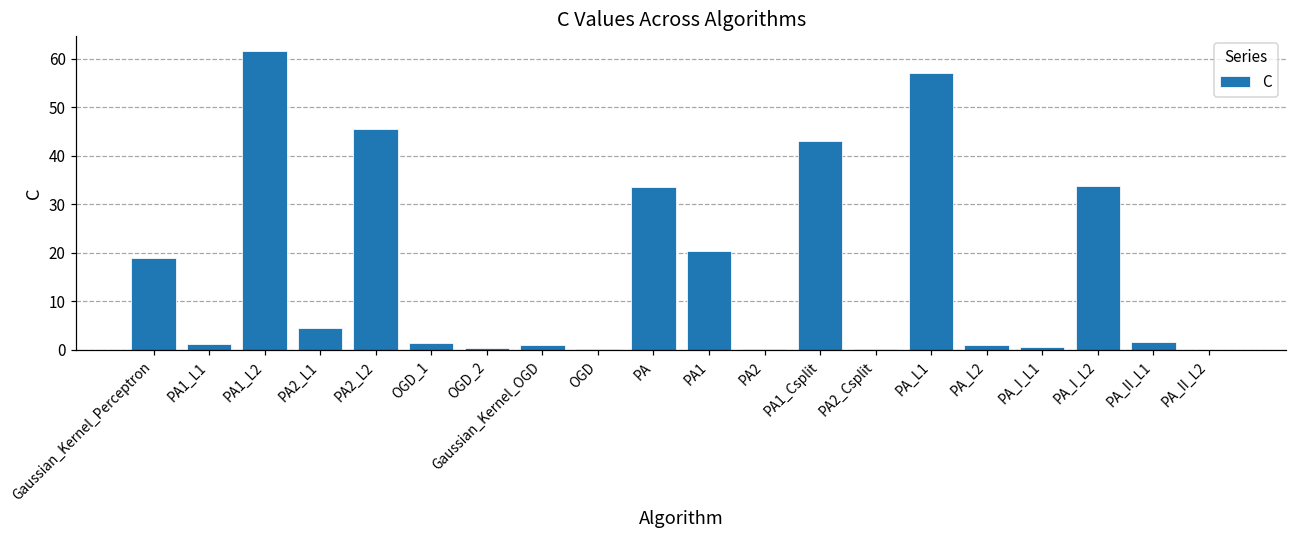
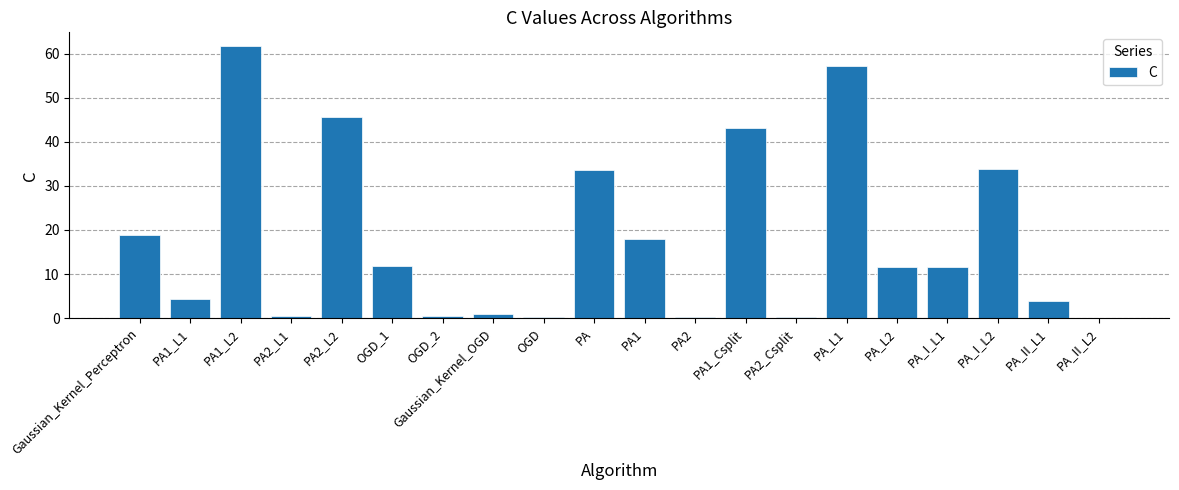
  {
    "Gaussian_Kernel_Perceptron": 19,
-   "PA1_L1": 1,
+   "PA1_L1": 4,
    "PA1_L2": 62,
-   "PA2_L1": 5,
+   "PA2_L1": 0,
    "PA2_L2": 46,
-   "OGD_1": 1,
+   "OGD_1": 12,
    "Gaussian_Kernel_OGD": 1,
    "PA": 34,
-   "PA1": 20,
+   "PA1": 18,
    "PA1_Csplit": 43,
    "PA_L1": 57,
-   "PA_L2": 1,
-   "PA_I_L1": 1,
+   "PA_L2": 12,
+   "PA_I_L1": 12,
    "PA_I_L2": 34,
-   "PA_II_L1": 2
+   "PA_II_L1": 4
  }
